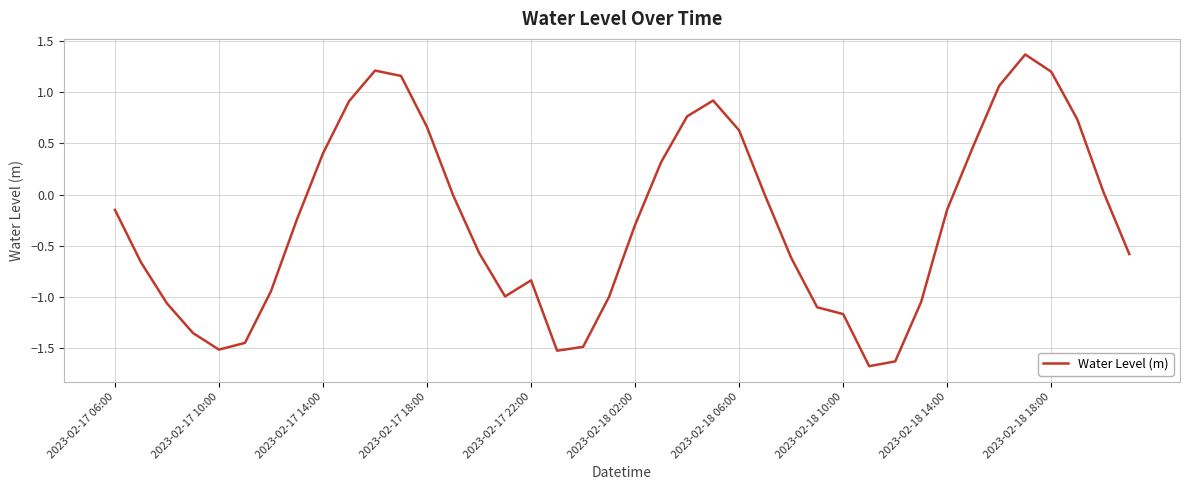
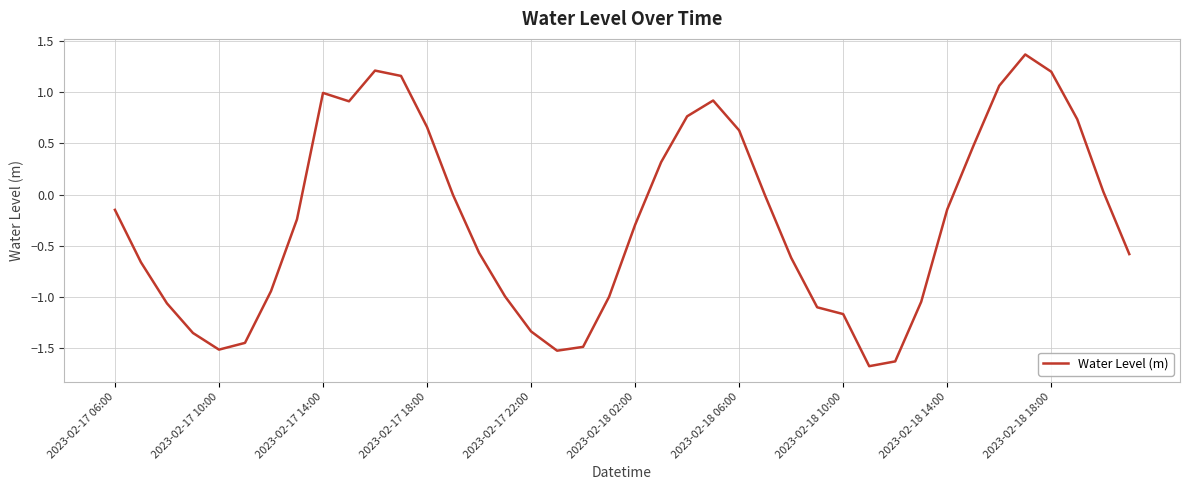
  {
    "2023-02-17 06:00": -0.15,
    "2023-02-17 10:00": -1.51,
-   "2023-02-17 14:00": 0.40,
+   "2023-02-17 14:00": 0.99,
    "2023-02-17 18:00": 0.66,
-   "2023-02-17 22:00": -0.84,
+   "2023-02-17 22:00": -1.33,
    "2023-02-18 02:00": -0.29,
    "2023-02-18 06:00": 0.63,
    "2023-02-18 10:00": -1.17,
    "2023-02-18 14:00": -0.14,
    "2023-02-18 18:00": 1.20
  }
